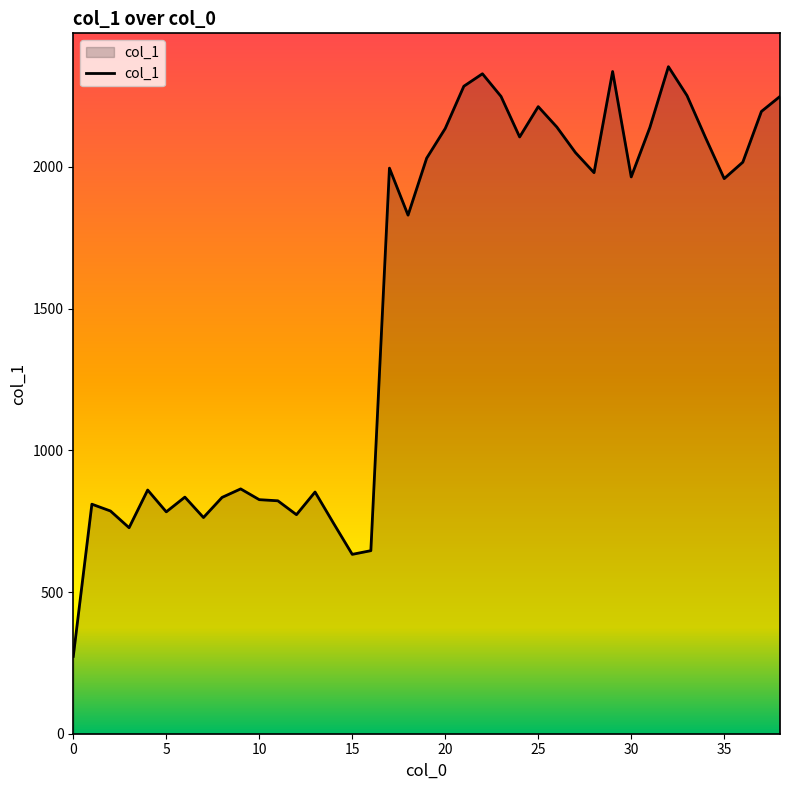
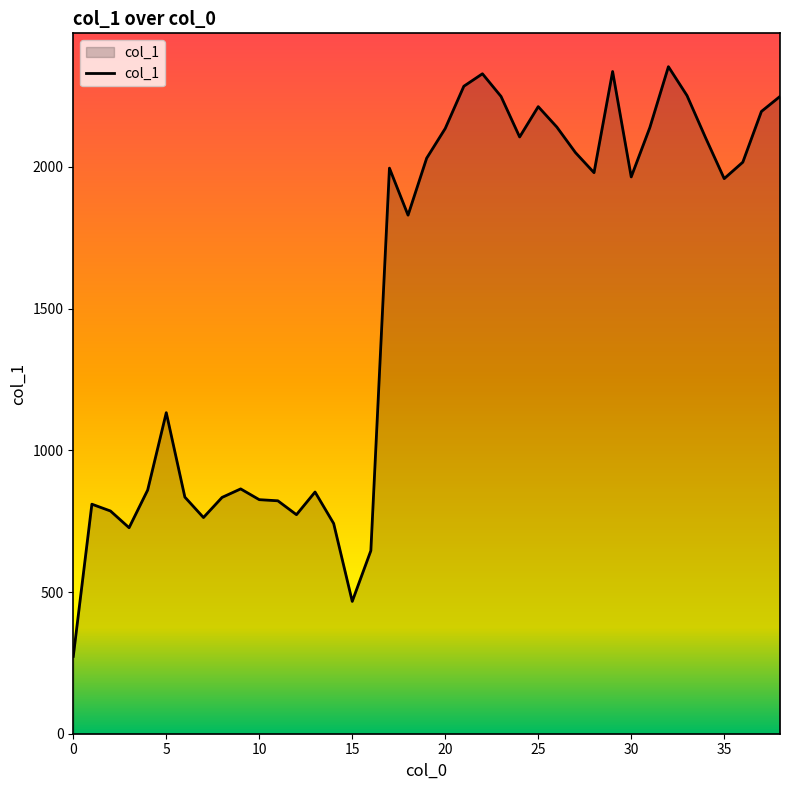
  {
    "0": 270,
-   "5": 780,
+   "5": 1130,
    "10": 830,
-   "15": 630,
+   "15": 470,
    "20": 2140,
    "25": 2210,
    "30": 1970,
    "35": 1960
  }
